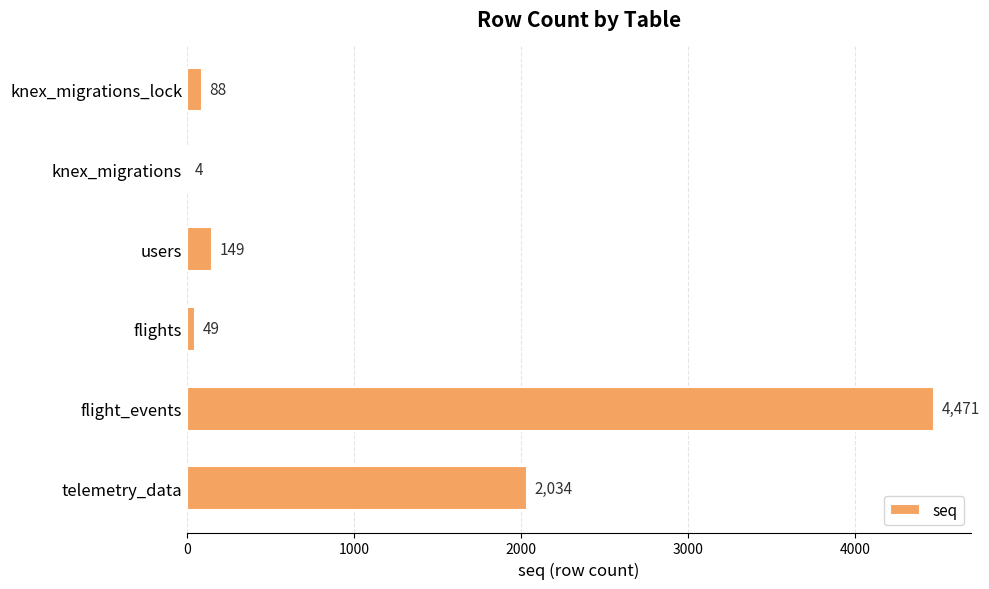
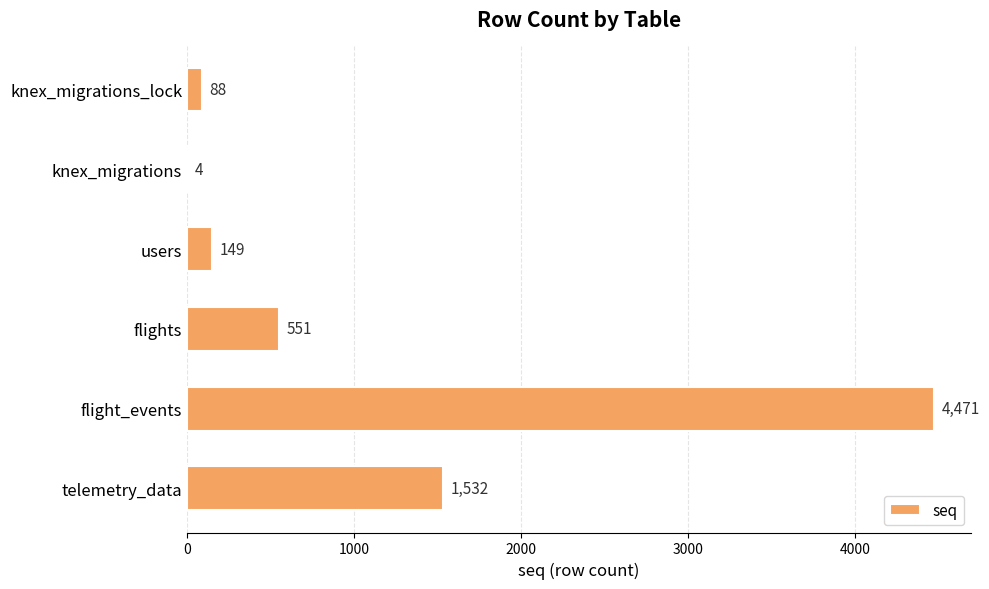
  {
    "knex_migrations_lock": "88",
    "knex_migrations": "4",
    "users": "149",
-   "flights": "49",
+   "flights": "551",
    "flight_events": "4,471",
-   "telemetry_data": "2,034"
+   "telemetry_data": "1,532"
  }
